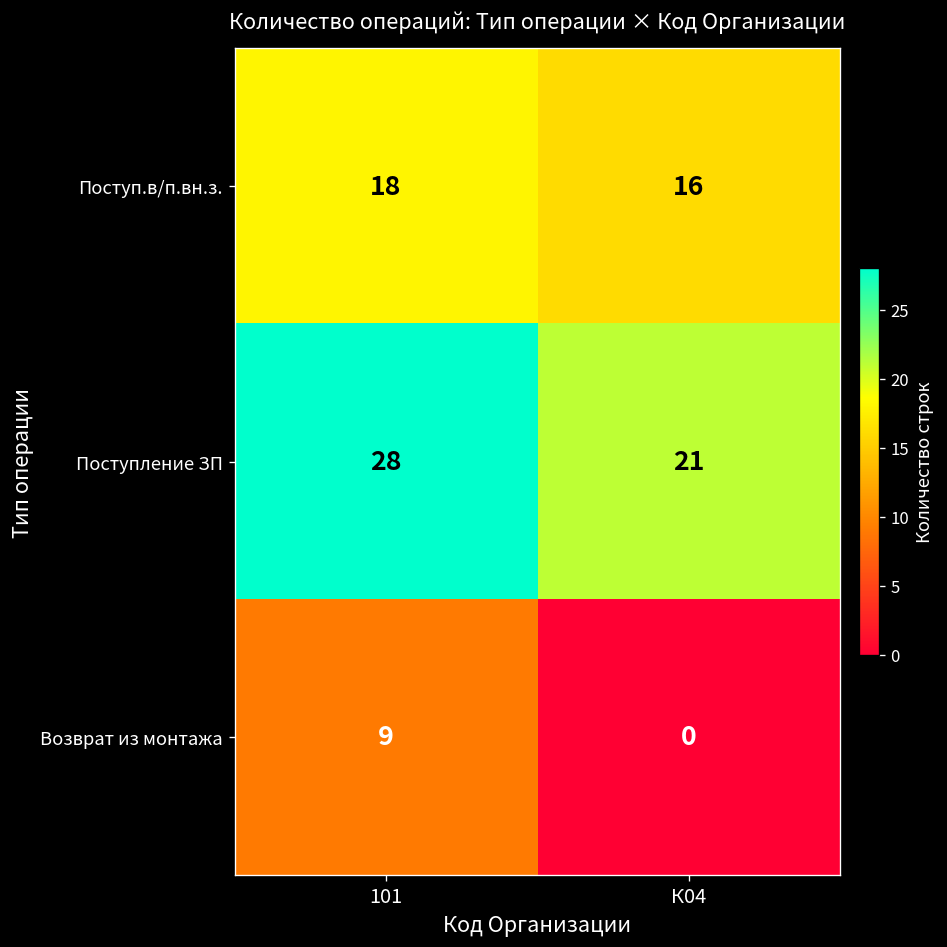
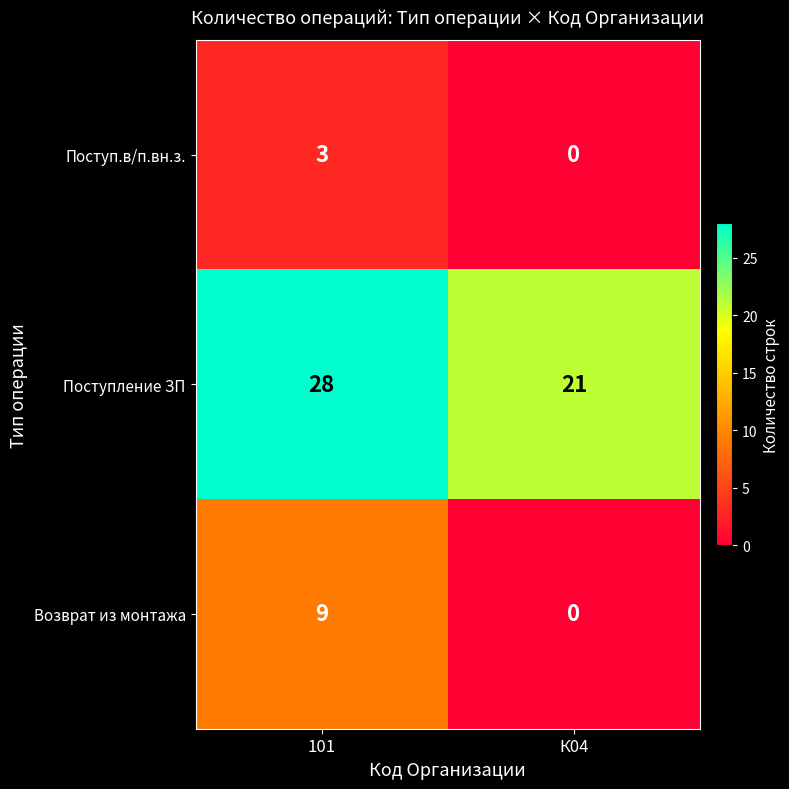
  {
    "Поступ.в/п.вн.з.": {
-     "101": 18,
-     "К04": 16
+     "101": 3,
+     "К04": 0
    },
    "Поступление ЗП": {
      "101": 28,
      "К04": 21
    },
    "Возврат из монтажа": {
      "101": 9,
      "К04": 0
    }
  }
